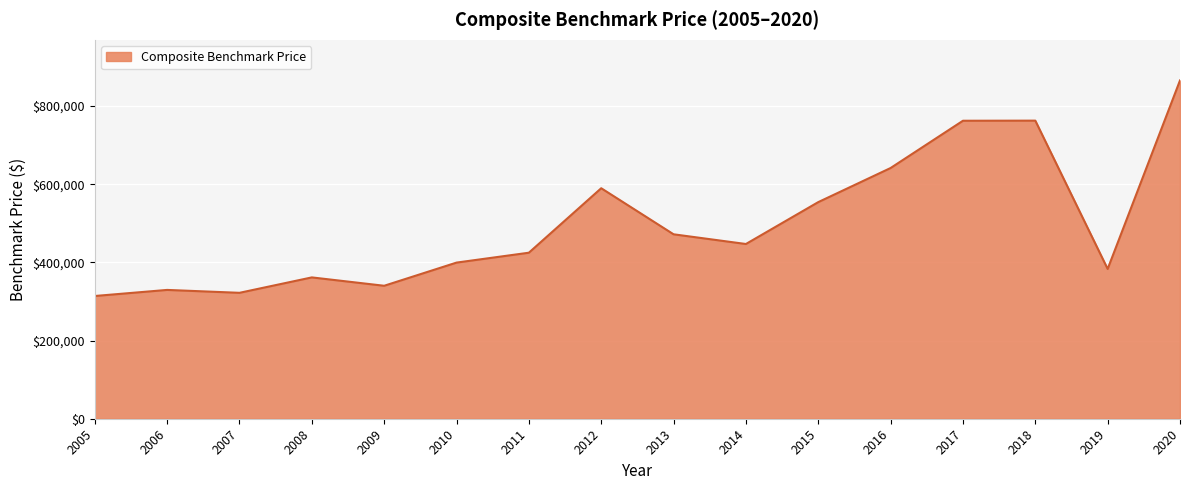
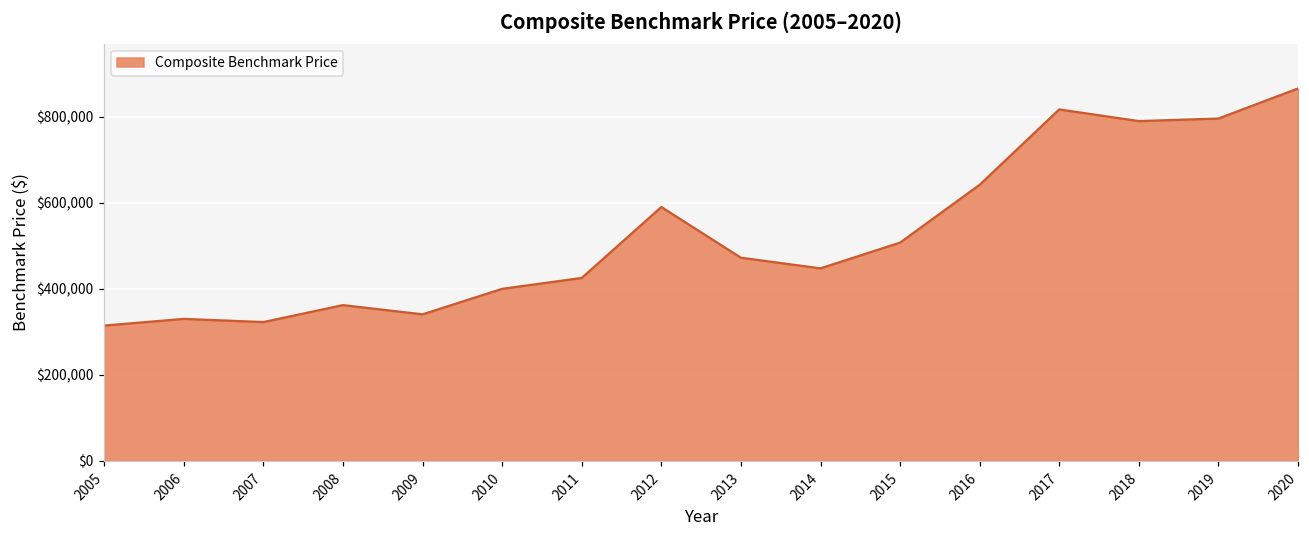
  {
    "2005": "$310,000",
    "2006": "$330,000",
    "2007": "$320,000",
    "2008": "$360,000",
    "2009": "$340,000",
    "2010": "$400,000",
    "2011": "$420,000",
    "2012": "$590,000",
    "2013": "$470,000",
    "2014": "$450,000",
-   "2015": "$550,000",
+   "2015": "$510,000",
    "2016": "$640,000",
-   "2017": "$760,000",
-   "2018": "$760,000",
-   "2019": "$380,000",
+   "2017": "$820,000",
+   "2018": "$790,000",
+   "2019": "$800,000",
    "2020": "$870,000"
  }
